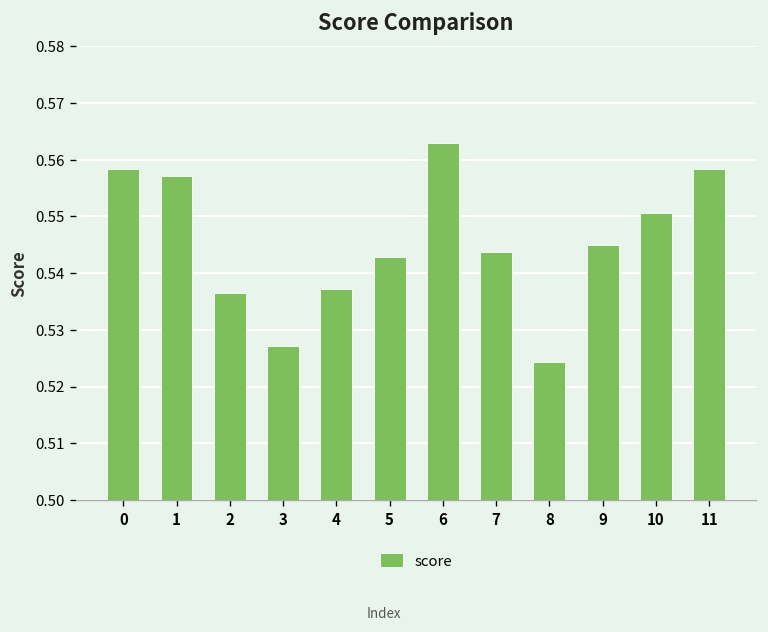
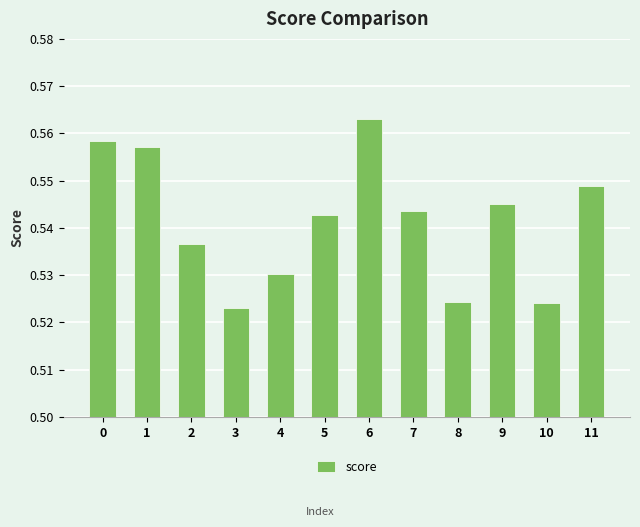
  {
    "0": 0.558,
    "1": 0.557,
    "2": 0.537,
-   "3": 0.527,
-   "4": 0.537,
+   "3": 0.523,
+   "4": 0.530,
    "5": 0.543,
    "6": 0.563,
    "7": 0.544,
    "8": 0.524,
    "9": 0.545,
-   "10": 0.551,
-   "11": 0.558
+   "10": 0.524,
+   "11": 0.549
  }
